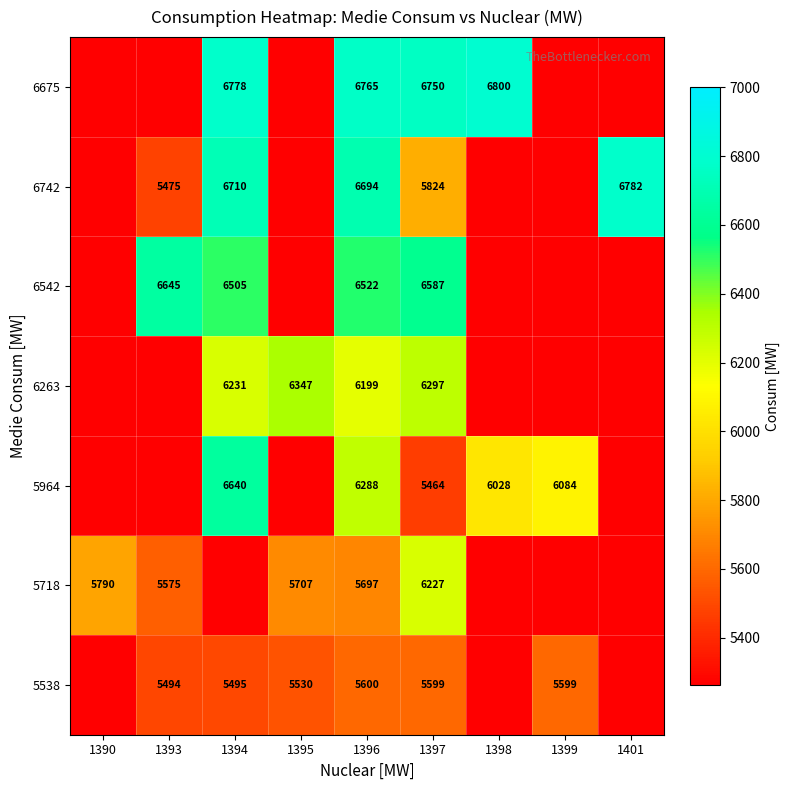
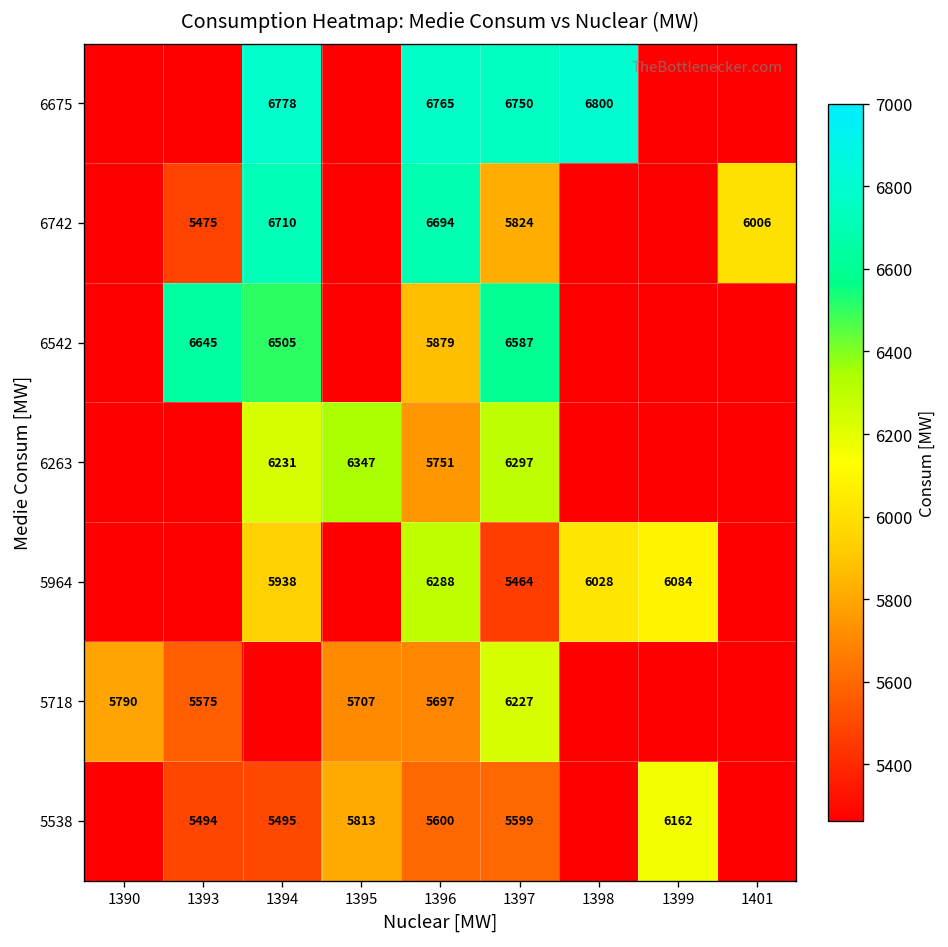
  {
    "6675": {
      "1394": 6778,
      "1396": 6765,
      "1397": 6750,
      "1398": 6800
    },
    "6742": {
      "1393": 5475,
      "1394": 6710,
      "1396": 6694,
      "1397": 5824,
-     "1401": 6782
+     "1401": 6006
    },
    "6542": {
      "1393": 6645,
      "1394": 6505,
-     "1396": 6522,
+     "1396": 5879,
      "1397": 6587
    },
    "6263": {
      "1394": 6231,
      "1395": 6347,
-     "1396": 6199,
+     "1396": 5751,
      "1397": 6297
    },
    "5964": {
-     "1394": 6640,
+     "1394": 5938,
      "1396": 6288,
      "1397": 5464,
      "1398": 6028,
      "1399": 6084
    },
    "5718": {
      "1390": 5790,
      "1393": 5575,
      "1395": 5707,
      "1396": 5697,
      "1397": 6227
    },
    "5538": {
      "1393": 5494,
      "1394": 5495,
-     "1395": 5530,
+     "1395": 5813,
      "1396": 5600,
      "1397": 5599,
-     "1399": 5599
+     "1399": 6162
    }
  }
